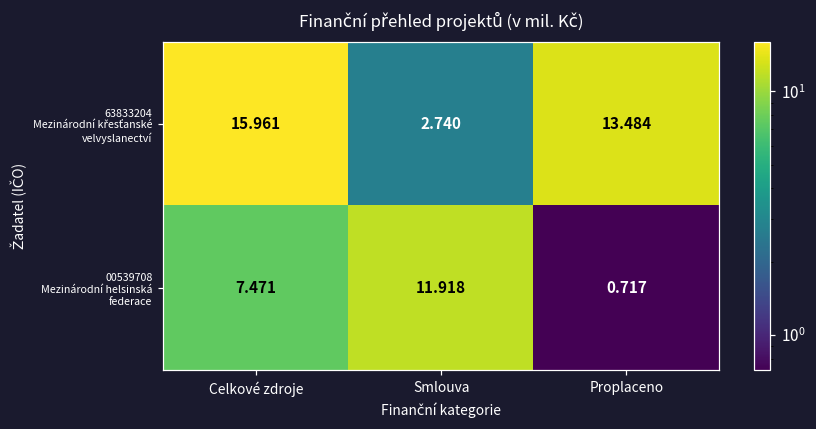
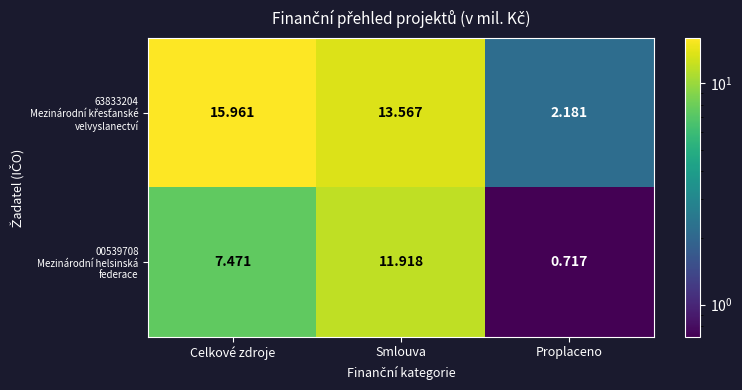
  {
    "63833204 Mezinárodní křesťanské velvyslanectví": {
      "Celkové zdroje": 15.961,
-     "Smlouva": 2.740,
-     "Proplaceno": 13.484
+     "Smlouva": 13.567,
+     "Proplaceno": 2.181
    },
    "00539708 Mezinárodní helsinská federace": {
      "Celkové zdroje": 7.471,
      "Smlouva": 11.918,
      "Proplaceno": 0.717
    }
  }
